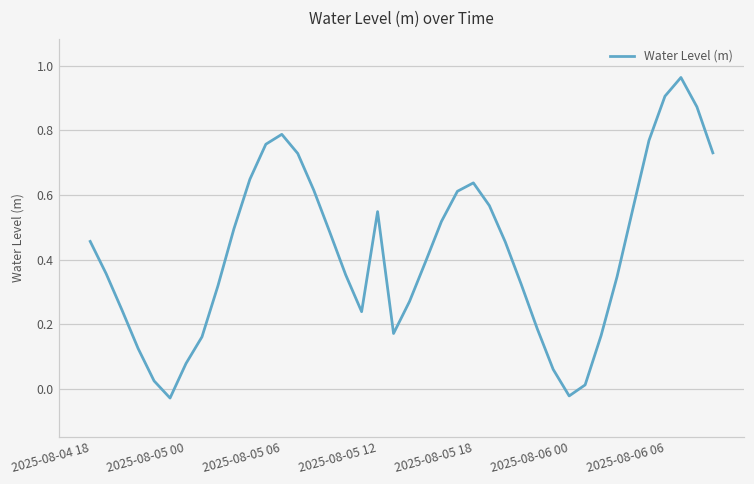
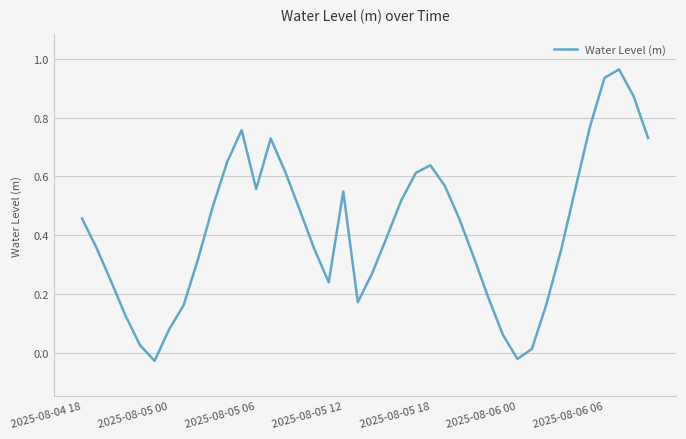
  {
    "2025-08-04 18": 0.46,
    "2025-08-05 00": 0.08,
-   "2025-08-05 06": 0.79,
+   "2025-08-05 06": 0.56,
    "2025-08-05 12": 0.55,
    "2025-08-05 18": 0.64,
    "2025-08-06 00": -0.02,
-   "2025-08-06 06": 0.91
+   "2025-08-06 06": 0.94
  }
